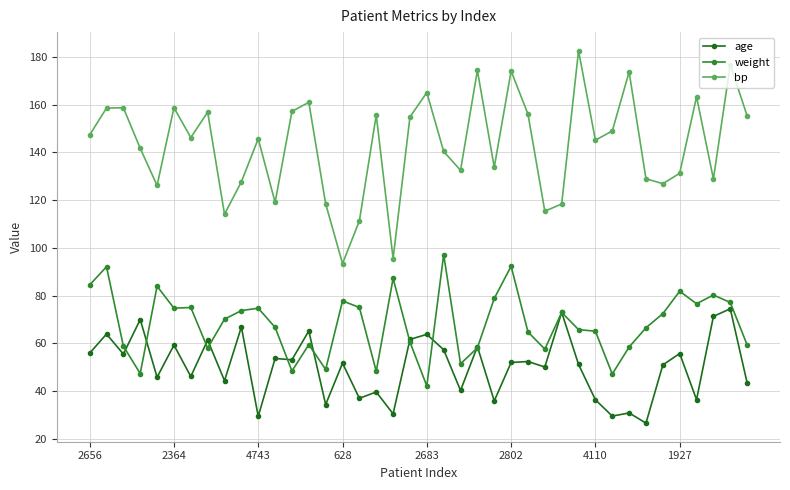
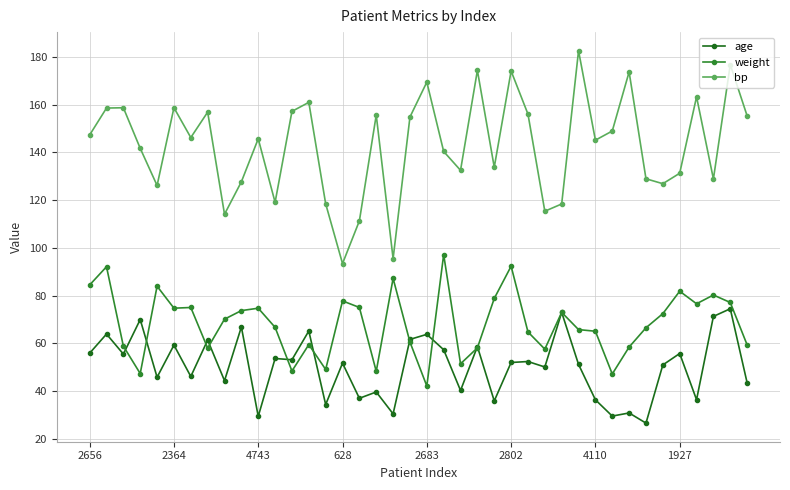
  {
    "bp": {
      "2656": 147,
      "2364": 159,
      "4743": 146,
      "628": 93,
-     "2683": 165,
+     "2683": 169,
      "2802": 174,
      "4110": 145,
      "1927": 131
    }
  }
